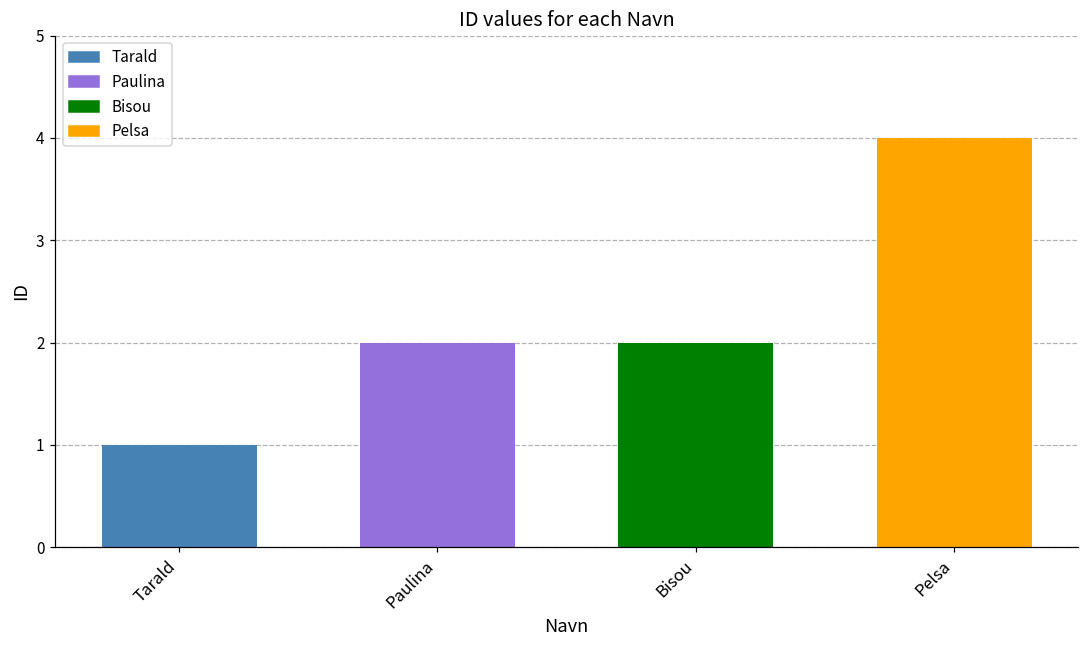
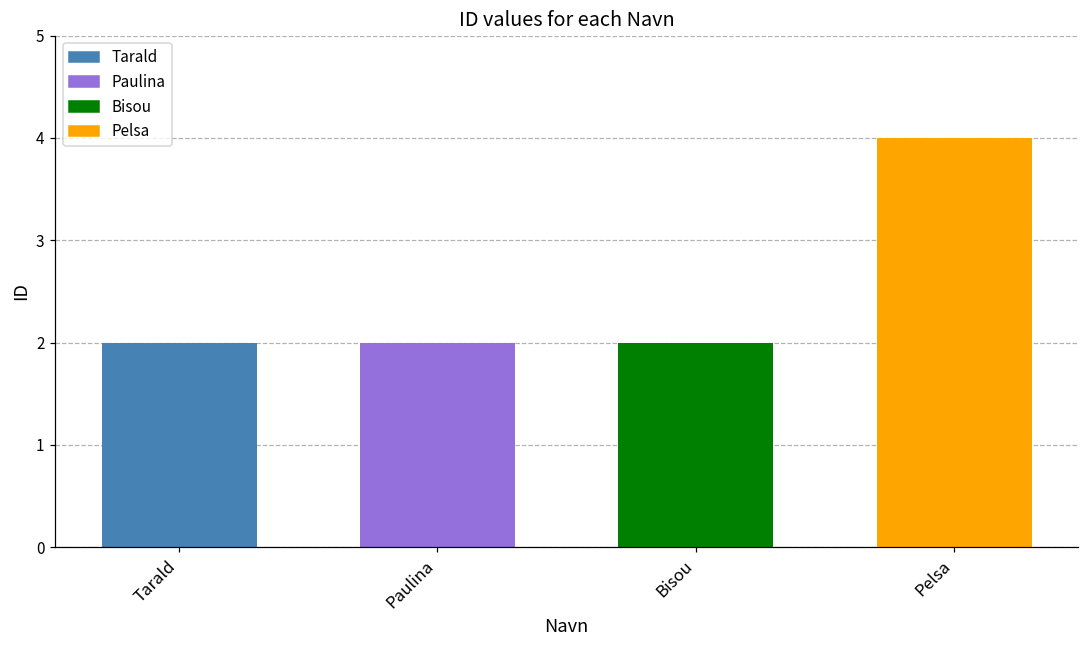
  {
-   "Tarald": 1,
+   "Tarald": 2,
    "Paulina": 2,
    "Bisou": 2,
    "Pelsa": 4
  }
